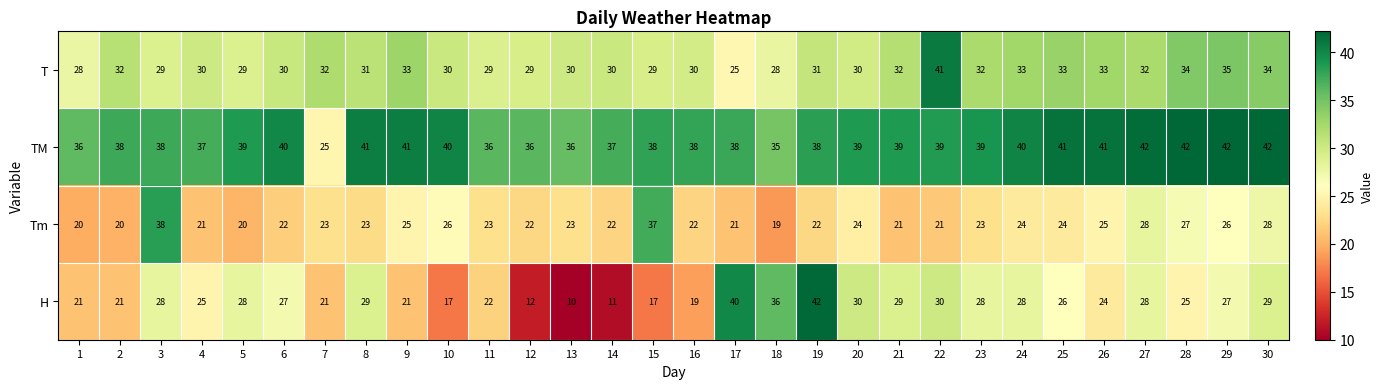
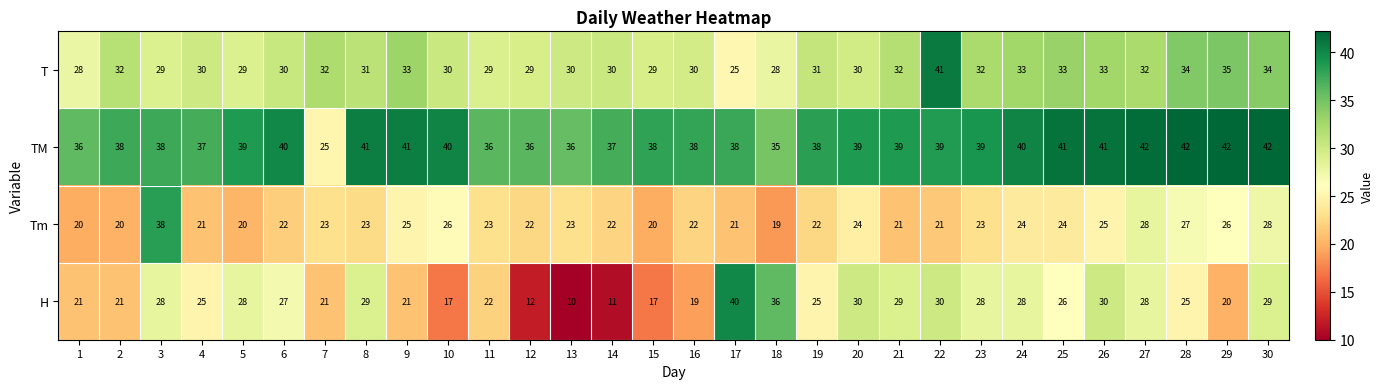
  {
    "T": {
      "1": 28,
      "2": 32,
      "3": 29,
      "4": 30,
      "5": 29,
      "6": 30,
      "7": 32,
      "8": 31,
      "9": 33,
      "10": 30,
      "11": 29,
      "12": 29,
      "13": 30,
      "14": 30,
      "15": 29,
      "16": 30,
      "17": 25,
      "18": 28,
      "19": 31,
      "20": 30,
      "21": 32,
      "22": 41,
      "23": 32,
      "24": 33,
      "25": 33,
      "26": 33,
      "27": 32,
      "28": 34,
      "29": 35,
      "30": 34
    },
    "TM": {
      "1": 36,
      "2": 38,
      "3": 38,
      "4": 37,
      "5": 39,
      "6": 40,
      "7": 25,
      "8": 41,
      "9": 41,
      "10": 40,
      "11": 36,
      "12": 36,
      "13": 36,
      "14": 37,
      "15": 38,
      "16": 38,
      "17": 38,
      "18": 35,
      "19": 38,
      "20": 39,
      "21": 39,
      "22": 39,
      "23": 39,
      "24": 40,
      "25": 41,
      "26": 41,
      "27": 42,
      "28": 42,
      "29": 42,
      "30": 42
    },
    "Tm": {
      "1": 20,
      "2": 20,
      "3": 38,
      "4": 21,
      "5": 20,
      "6": 22,
      "7": 23,
      "8": 23,
      "9": 25,
      "10": 26,
      "11": 23,
      "12": 22,
      "13": 23,
      "14": 22,
-     "15": 37,
+     "15": 20,
      "16": 22,
      "17": 21,
      "18": 19,
      "19": 22,
      "20": 24,
      "21": 21,
      "22": 21,
      "23": 23,
      "24": 24,
      "25": 24,
      "26": 25,
      "27": 28,
      "28": 27,
      "29": 26,
      "30": 28
    },
    "H": {
      "1": 21,
      "2": 21,
      "3": 28,
      "4": 25,
      "5": 28,
      "6": 27,
      "7": 21,
      "8": 29,
      "9": 21,
      "10": 17,
      "11": 22,
      "12": 12,
      "13": 10,
      "14": 11,
      "15": 17,
      "16": 19,
      "17": 40,
      "18": 36,
-     "19": 42,
+     "19": 25,
      "20": 30,
      "21": 29,
      "22": 30,
      "23": 28,
      "24": 28,
      "25": 26,
-     "26": 24,
+     "26": 30,
      "27": 28,
      "28": 25,
-     "29": 27,
+     "29": 20,
      "30": 29
    }
  }
